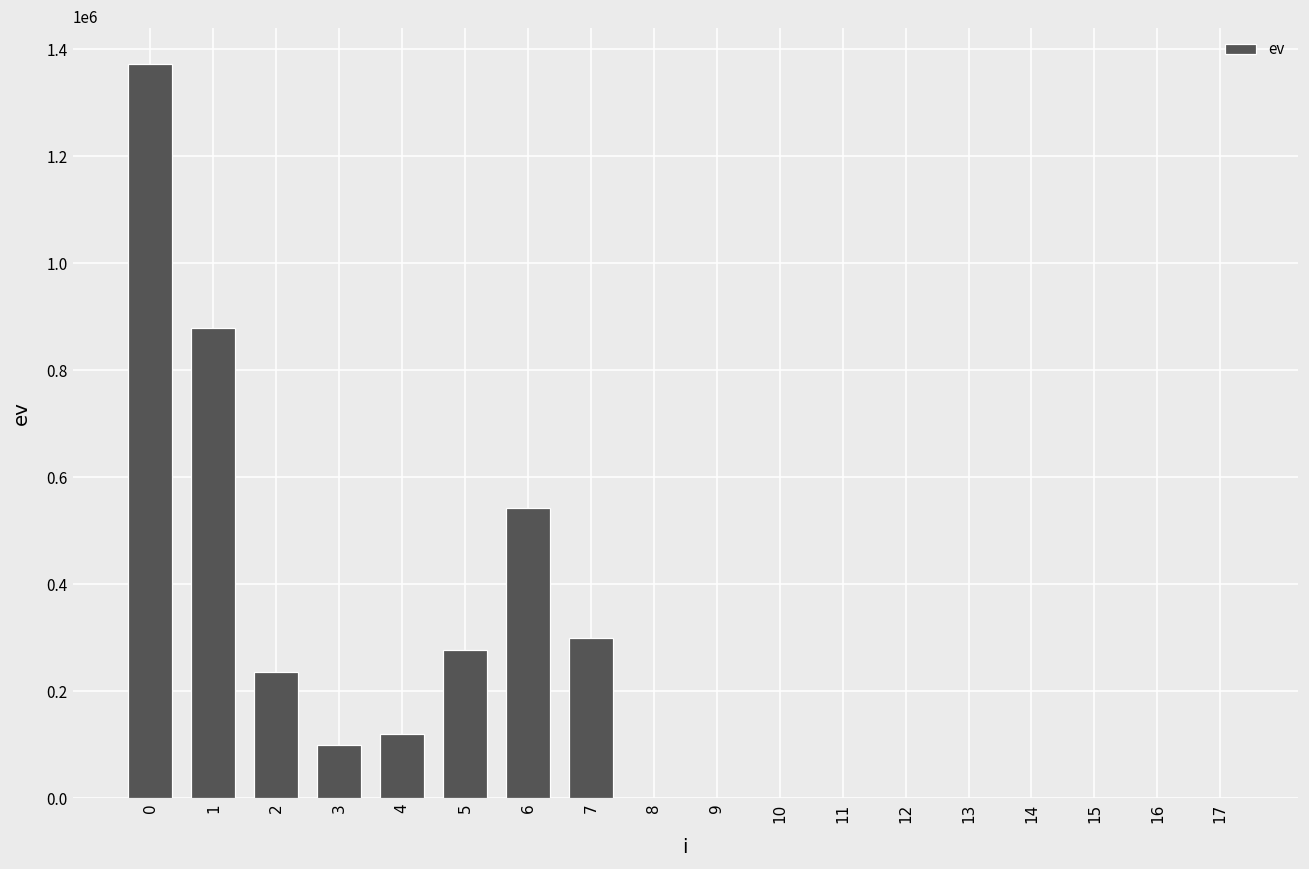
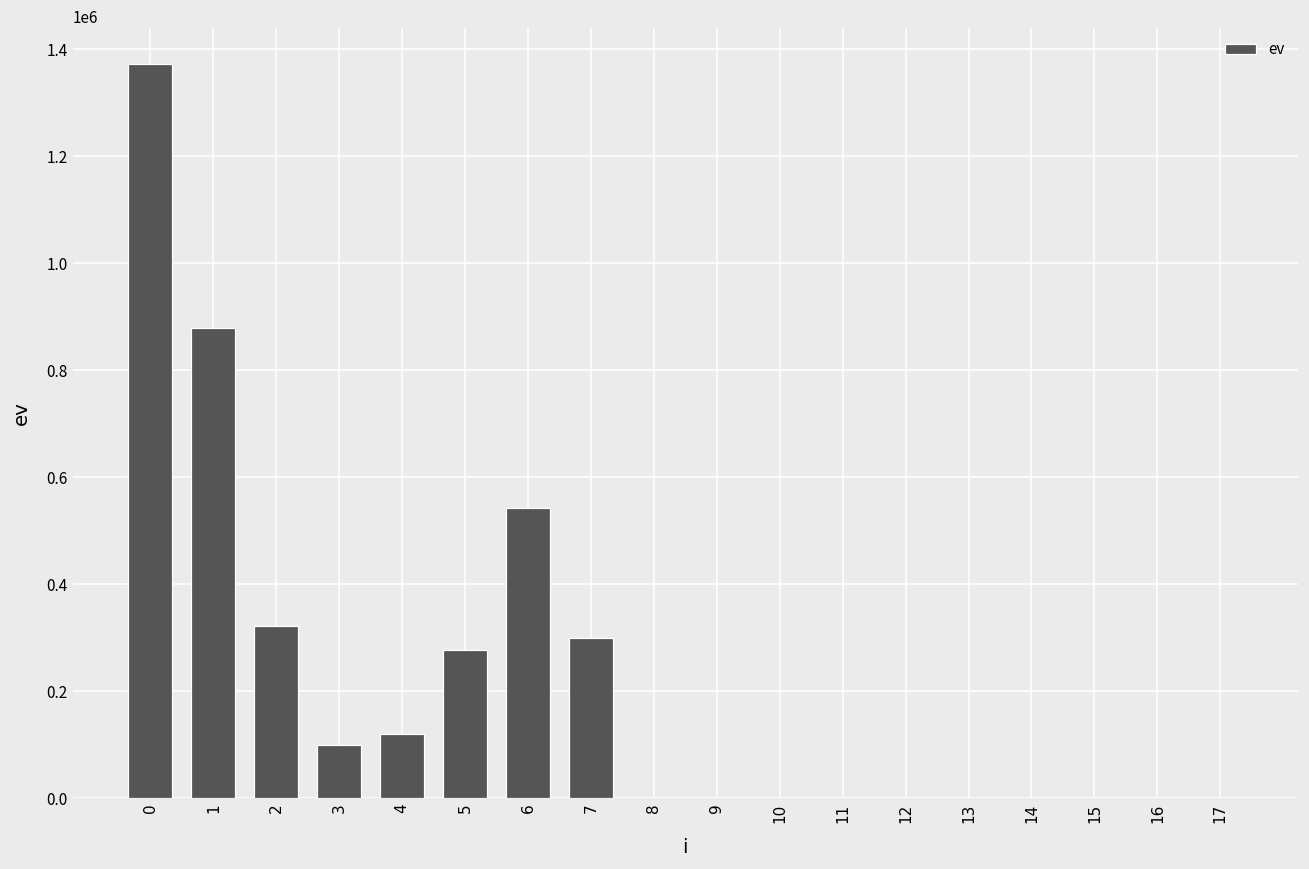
  {
    "0": 1370000,
    "1": 880000,
-   "2": 240000,
+   "2": 320000,
    "3": 100000,
    "4": 120000,
    "5": 280000,
    "6": 540000,
    "7": 300000,
    "12": 0,
    "14": 0,
    "15": 0,
    "16": 0,
    "17": 0
  }
